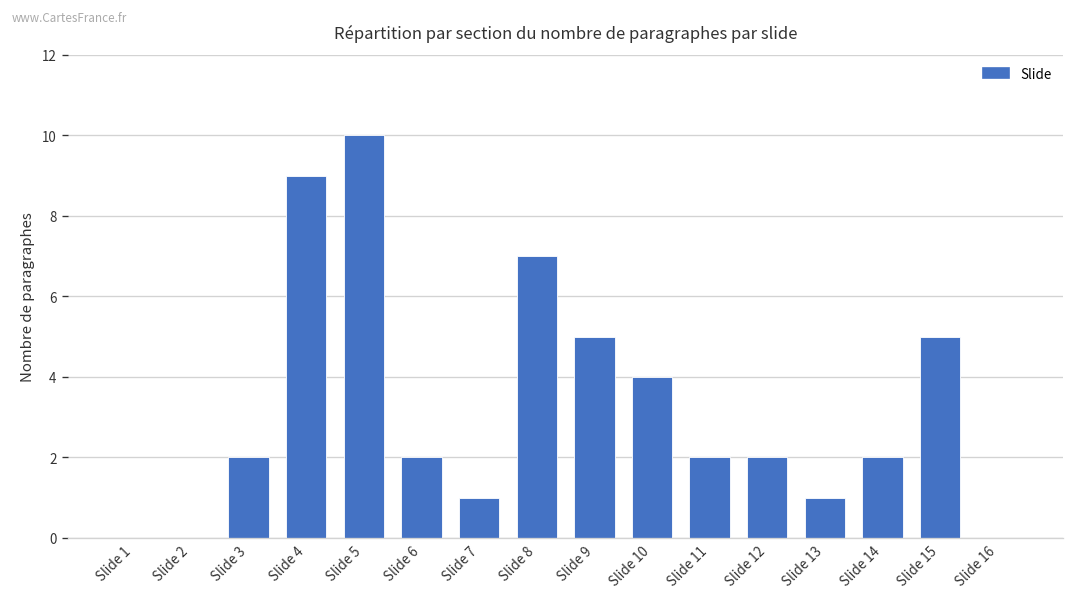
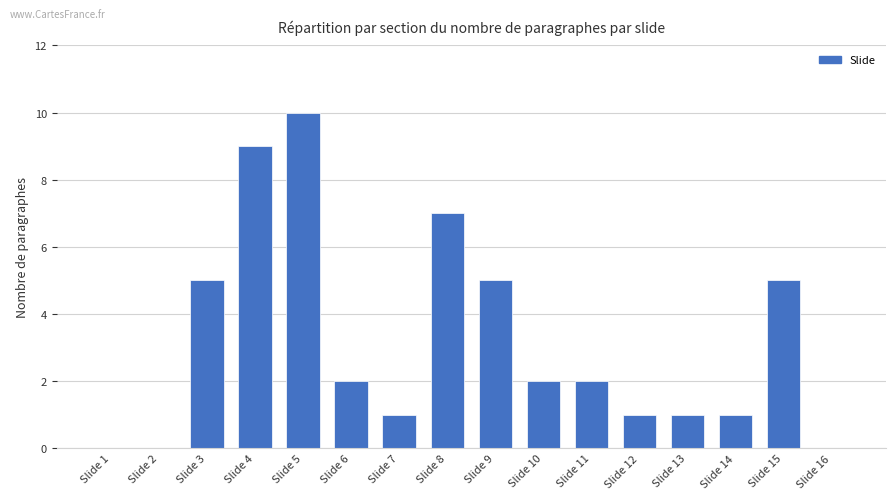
  {
    "Slide 1": 0,
    "Slide 2": 0,
-   "Slide 3": 2,
+   "Slide 3": 5,
    "Slide 4": 9,
    "Slide 5": 10,
    "Slide 6": 2,
    "Slide 7": 1,
    "Slide 8": 7,
    "Slide 9": 5,
-   "Slide 10": 4,
+   "Slide 10": 2,
    "Slide 11": 2,
-   "Slide 12": 2,
+   "Slide 12": 1,
    "Slide 13": 1,
-   "Slide 14": 2,
+   "Slide 14": 1,
    "Slide 15": 5,
    "Slide 16": 0
  }
